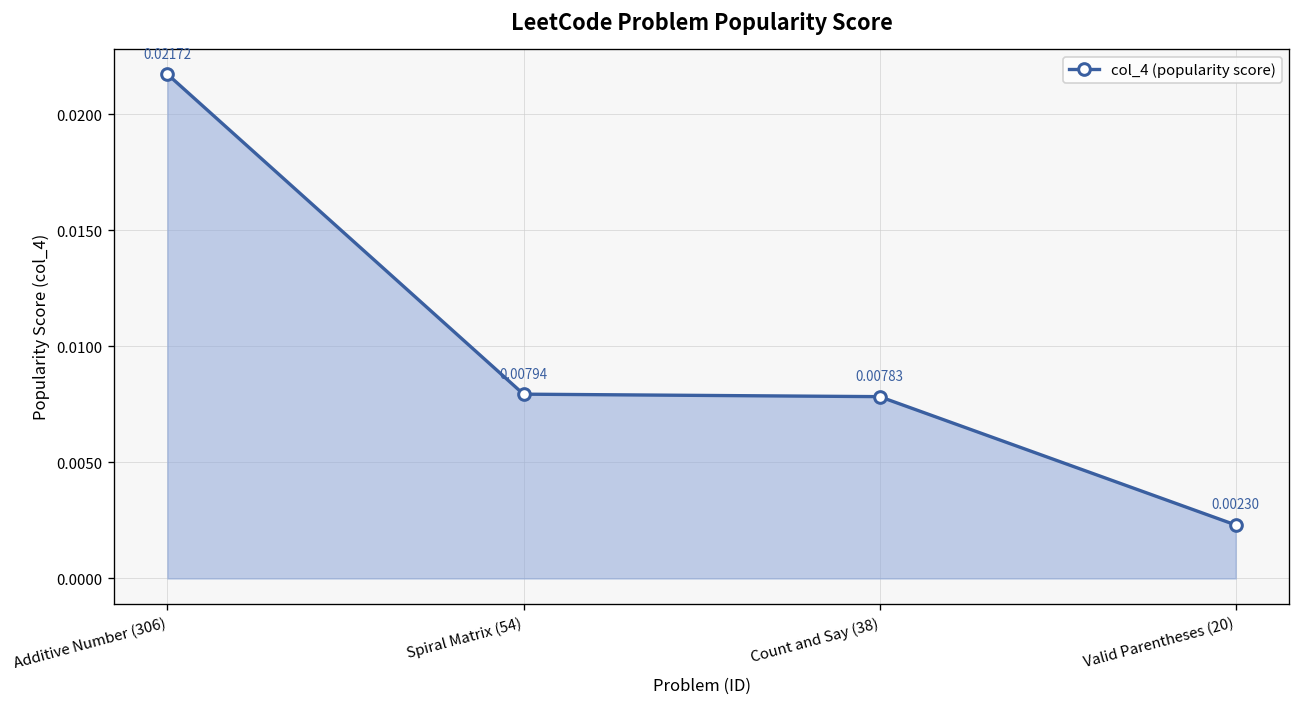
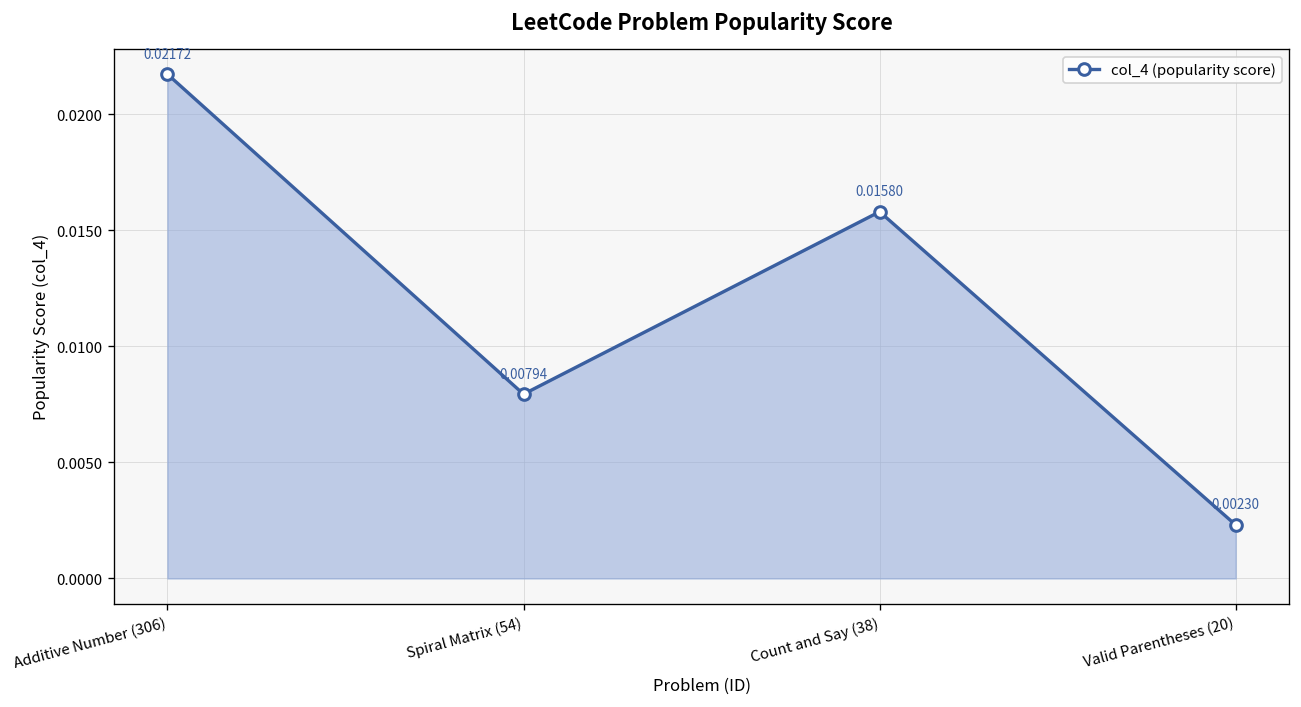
  {
    "Additive Number (306)": 0.02172,
    "Spiral Matrix (54)": 0.00794,
-   "Count and Say (38)": 0.00783,
+   "Count and Say (38)": 0.01580,
    "Valid Parentheses (20)": 0.00230
  }
